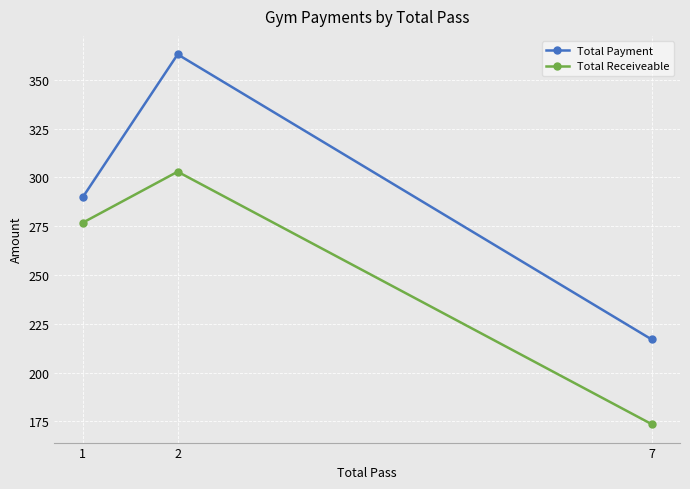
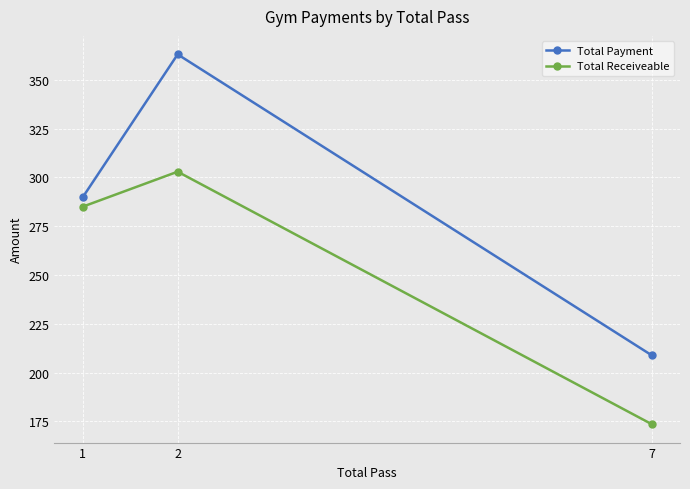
  {
    "Total Payment": {
      "1": 290,
      "2": 363,
-     "7": 217
+     "7": 209
    },
    "Total Receiveable": {
-     "1": 277,
+     "1": 285,
      "2": 303,
      "7": 174
    }
  }
